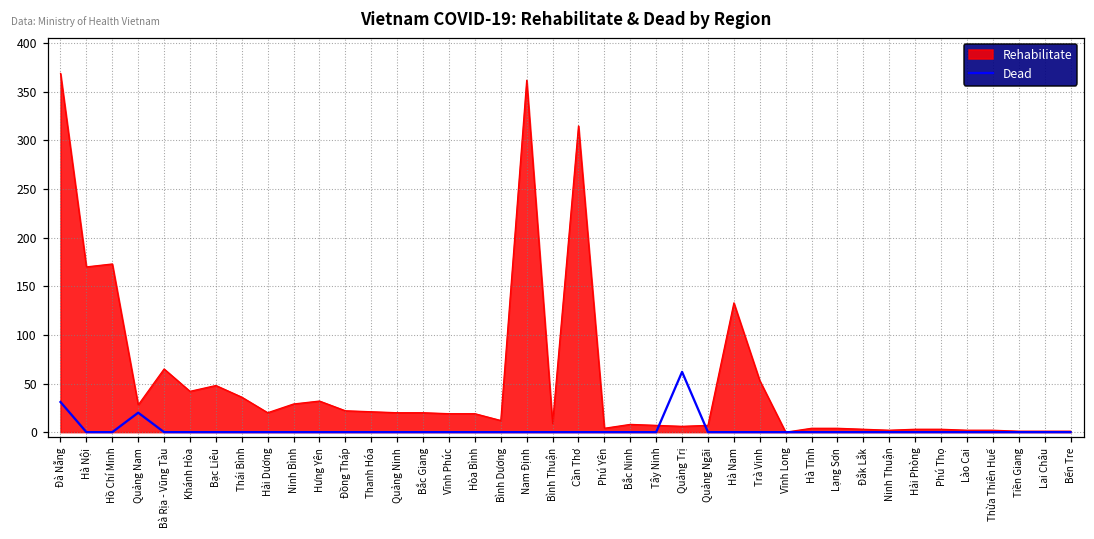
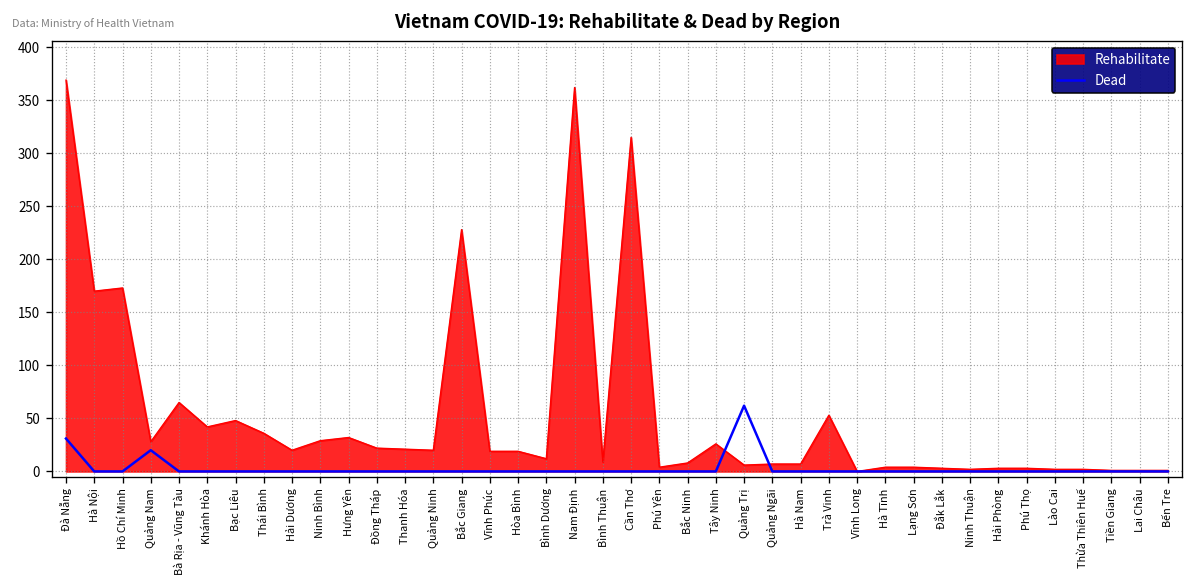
  {
    "Rehabilitate": {
      "Đà Nẵng": 370,
      "Hà Nội": 170,
      "Hồ Chí Minh": 170,
      "Quảng Nam": 30,
      "Bà Rịa - Vũng Tàu": 70,
      "Khánh Hòa": 40,
      "Bạc Liêu": 50,
      "Thái Bình": 40,
      "Hải Dương": 20,
      "Ninh Bình": 30,
      "Hưng Yên": 30,
      "Đồng Tháp": 20,
      "Thanh Hóa": 20,
      "Quảng Ninh": 20,
-     "Bắc Giang": 20,
+     "Bắc Giang": 230,
      "Vĩnh Phúc": 20,
      "Hòa Bình": 20,
      "Bình Dương": 10,
      "Nam Định": 360,
      "Bình Thuận": 10,
      "Cần Thơ": 320,
      "Phú Yên": 0,
      "Bắc Ninh": 10,
-     "Tây Ninh": 10,
+     "Tây Ninh": 30,
      "Quảng Trị": 10,
      "Quảng Ngãi": 10,
-     "Hà Nam": 130,
+     "Hà Nam": 10,
      "Trà Vinh": 50,
      "Hà Tĩnh": 0,
      "Lạng Sơn": 0,
      "Đắk Lắk": 0,
      "Hải Phòng": 0,
      "Phú Thọ": 0
    },
    "Dead": {
      "Đà Nẵng": 30,
      "Hà Nội": 0,
      "Hồ Chí Minh": 0,
      "Quảng Nam": 20,
      "Bà Rịa - Vũng Tàu": 0,
      "Khánh Hòa": 0,
      "Bạc Liêu": 0,
      "Thái Bình": 0,
      "Hải Dương": 0,
      "Ninh Bình": 0,
      "Hưng Yên": 0,
      "Đồng Tháp": 0,
      "Thanh Hóa": 0,
      "Quảng Ninh": 0,
      "Bắc Giang": 0,
      "Vĩnh Phúc": 0,
      "Hòa Bình": 0,
      "Bình Dương": 0,
      "Nam Định": 0,
      "Bình Thuận": 0,
      "Cần Thơ": 0,
      "Phú Yên": 0,
      "Bắc Ninh": 0,
      "Tây Ninh": 0,
      "Quảng Trị": 60,
      "Quảng Ngãi": 0,
      "Hà Nam": 0,
      "Trà Vinh": 0,
      "Hà Tĩnh": 0,
      "Lạng Sơn": 0,
      "Đắk Lắk": 0,
      "Hải Phòng": 0,
      "Phú Thọ": 0
    }
  }
